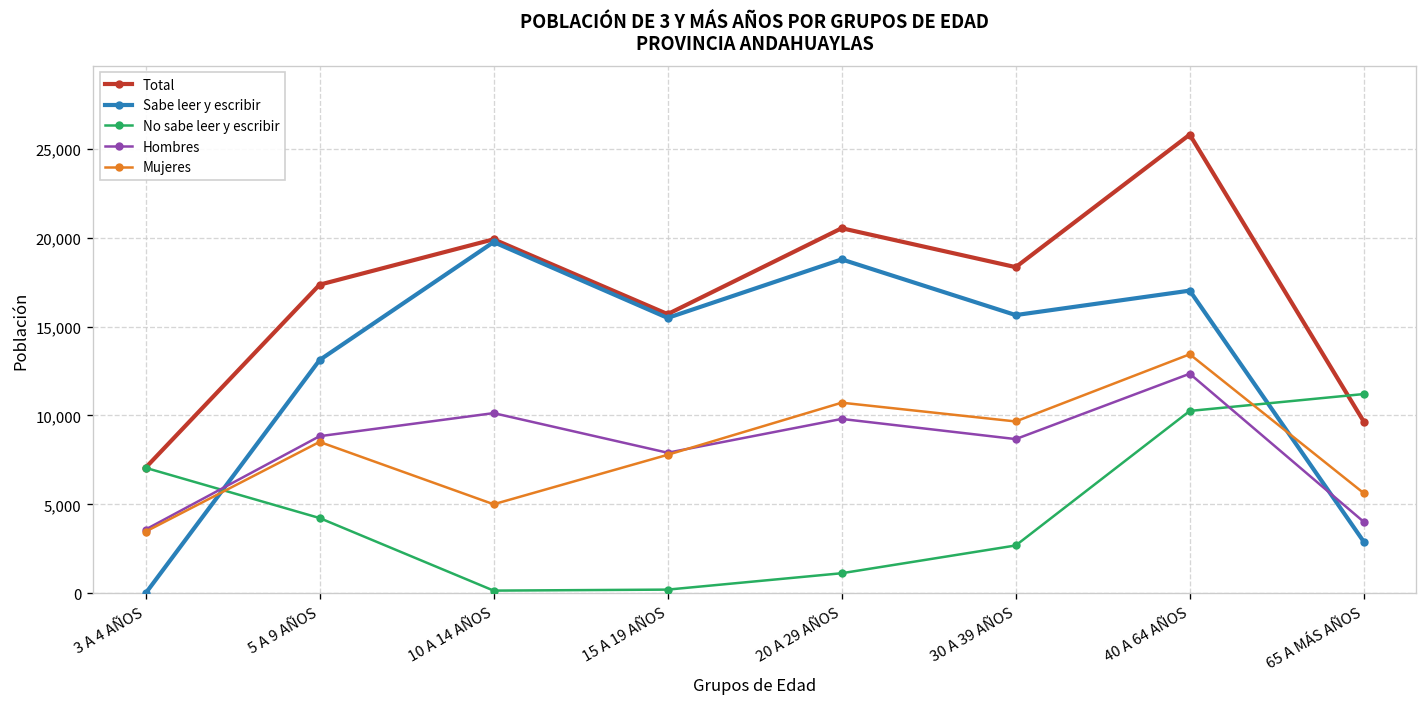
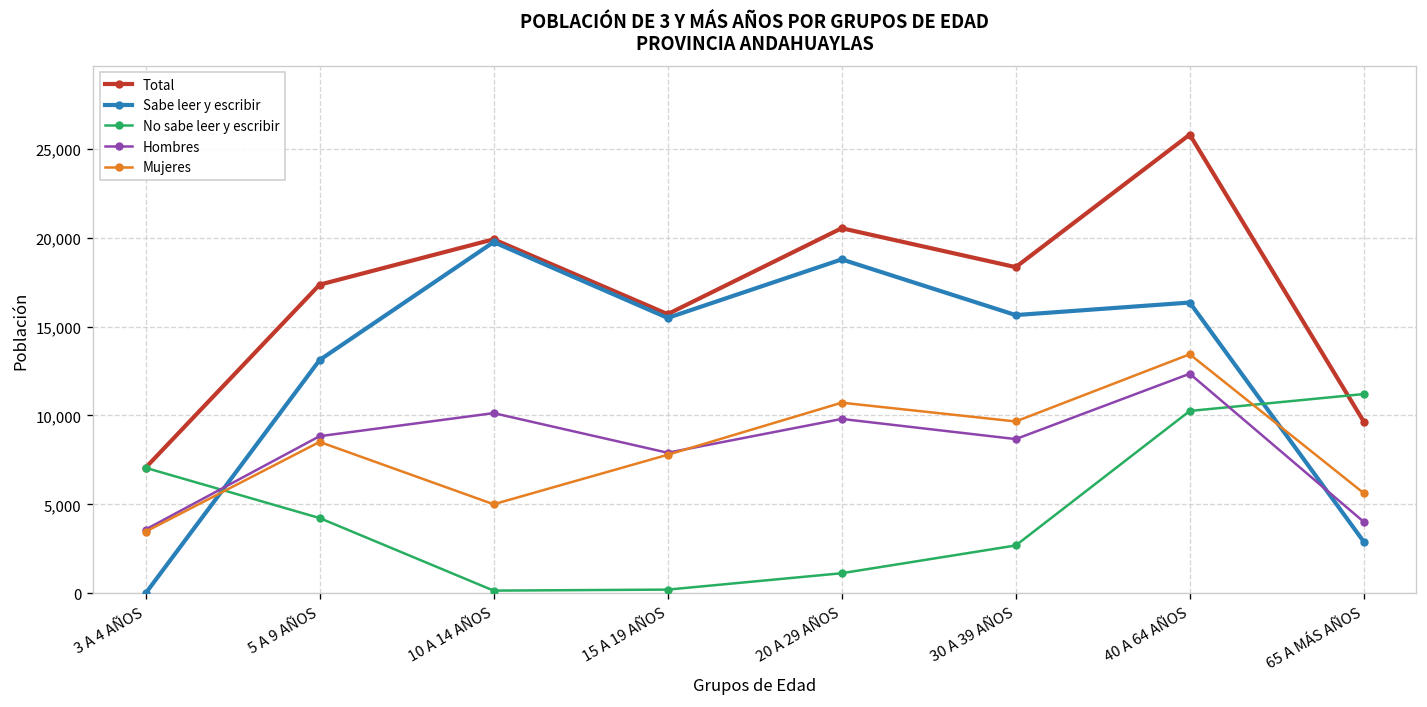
  {
    "Total": {
      "5 A 9 AÑOS": "17,400",
      "15 A 19 AÑOS": "15,700",
      "20 A 29 AÑOS": "20,500",
      "30 A 39 AÑOS": "18,300",
      "40 A 64 AÑOS": "25,800",
      "65 A MÁS AÑOS": "9,700"
    },
    "Sabe leer y escribir": {
      "3 A 4 AÑOS": "0",
      "5 A 9 AÑOS": "13,100",
      "15 A 19 AÑOS": "15,500",
      "20 A 29 AÑOS": "18,800",
      "30 A 39 AÑOS": "15,600",
-     "40 A 64 AÑOS": "17,000",
+     "40 A 64 AÑOS": "16,300",
      "65 A MÁS AÑOS": "2,900"
    },
    "No sabe leer y escribir": {
      "5 A 9 AÑOS": "4,200",
      "10 A 14 AÑOS": "200",
      "15 A 19 AÑOS": "200",
      "20 A 29 AÑOS": "1,100",
      "30 A 39 AÑOS": "2,700",
      "40 A 64 AÑOS": "10,300",
      "65 A MÁS AÑOS": "11,200"
    },
    "Hombres": {
      "5 A 9 AÑOS": "8,800",
      "10 A 14 AÑOS": "10,100",
      "20 A 29 AÑOS": "9,800",
      "30 A 39 AÑOS": "8,700",
      "40 A 64 AÑOS": "12,300",
      "65 A MÁS AÑOS": "4,000"
    },
    "Mujeres": {
      "5 A 9 AÑOS": "8,500",
      "10 A 14 AÑOS": "5,000",
      "20 A 29 AÑOS": "10,700",
      "30 A 39 AÑOS": "9,700",
      "40 A 64 AÑOS": "13,400",
      "65 A MÁS AÑOS": "5,600"
    }
  }
